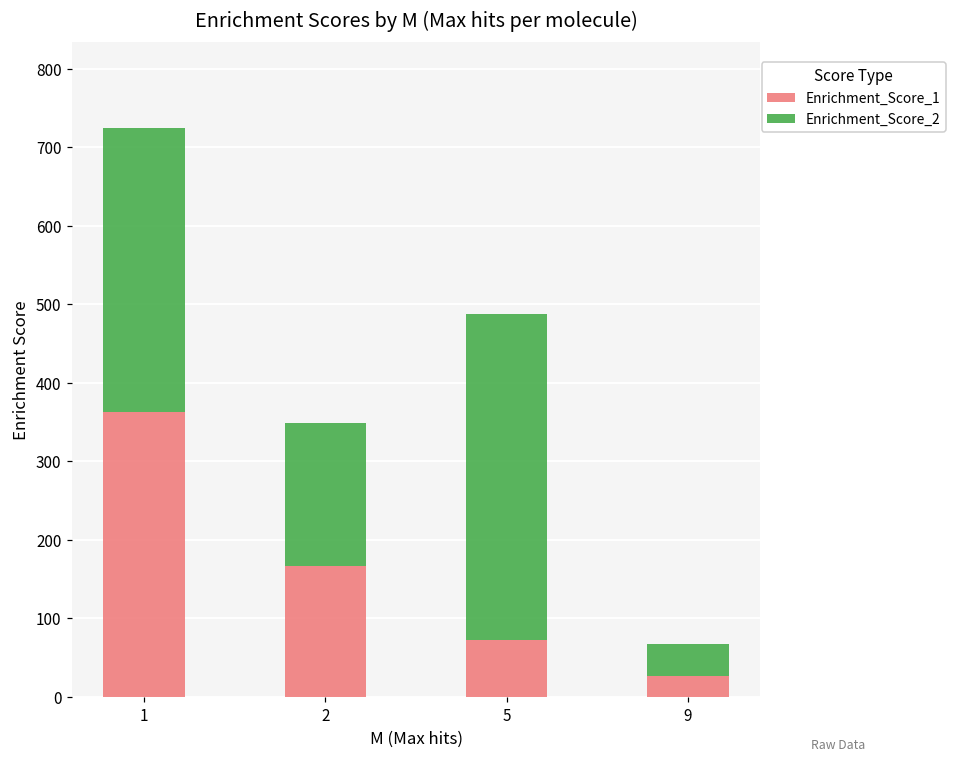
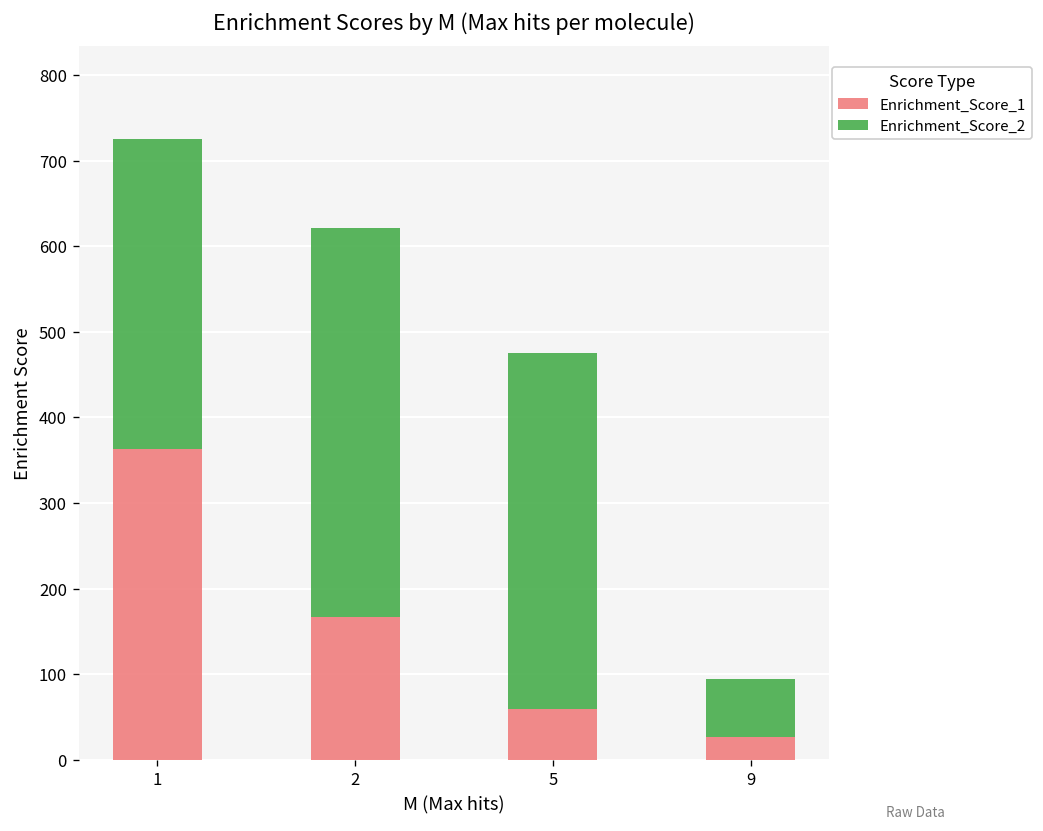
  {
    "Enrichment_Score_1": {
      "1": 360,
      "2": 170,
-     "5": 70,
+     "5": 60,
      "9": 30
    },
    "Enrichment_Score_2": {
      "1": 360,
-     "2": 180,
+     "2": 450,
      "5": 420,
-     "9": 40
+     "9": 70
    }
  }
